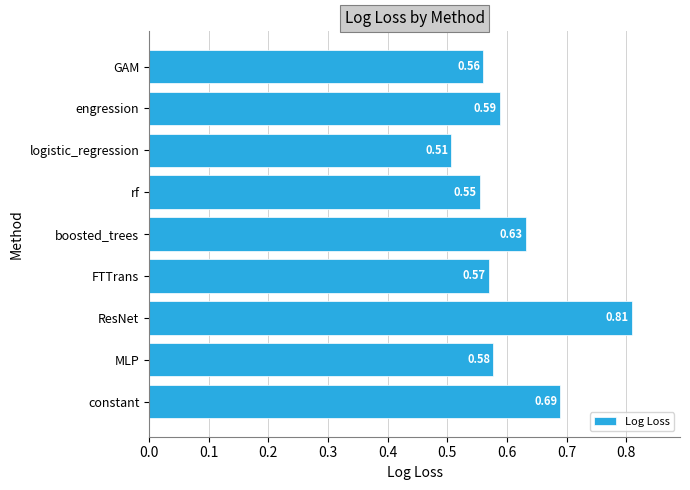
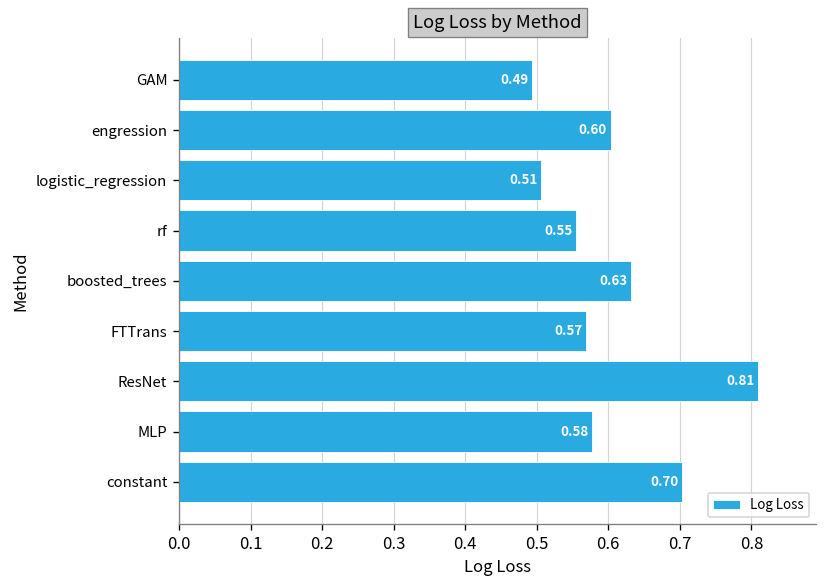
  {
-   "GAM": 0.56,
-   "engression": 0.59,
+   "GAM": 0.49,
+   "engression": 0.60,
    "logistic_regression": 0.51,
    "rf": 0.55,
    "boosted_trees": 0.63,
    "FTTrans": 0.57,
    "ResNet": 0.81,
    "MLP": 0.58,
-   "constant": 0.69
+   "constant": 0.70
  }
